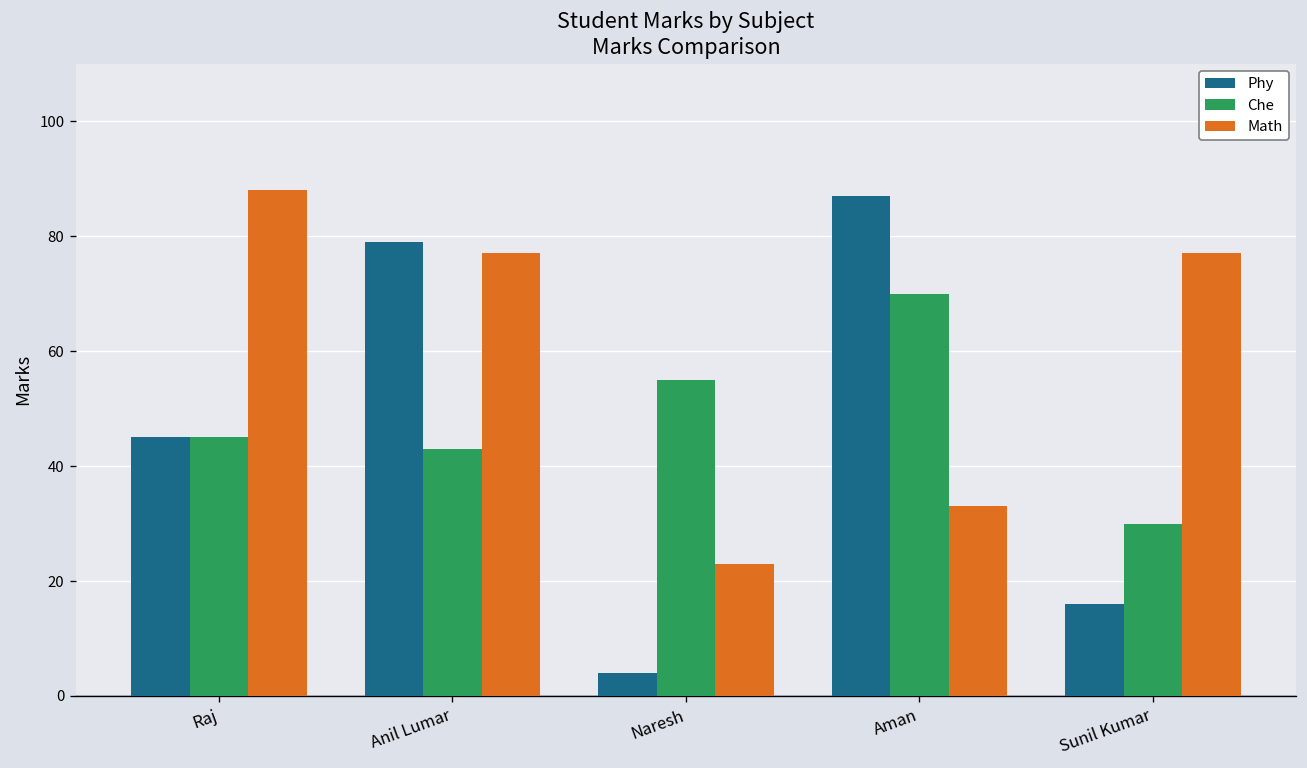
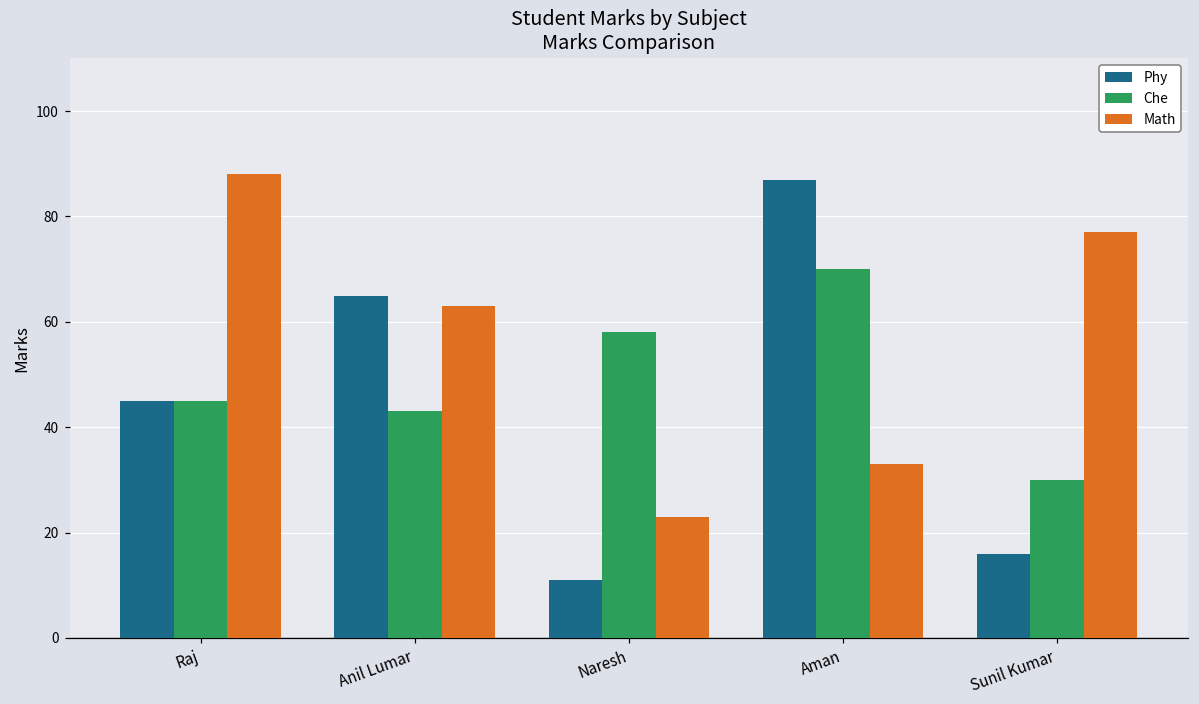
  {
    "Phy": {
      "Raj": 45,
-     "Anil Lumar": 79,
-     "Naresh": 4,
+     "Anil Lumar": 65,
+     "Naresh": 11,
      "Aman": 87,
      "Sunil Kumar": 16
    },
    "Che": {
      "Raj": 45,
      "Anil Lumar": 43,
-     "Naresh": 55,
+     "Naresh": 58,
      "Aman": 70,
      "Sunil Kumar": 30
    },
    "Math": {
      "Raj": 88,
-     "Anil Lumar": 77,
+     "Anil Lumar": 63,
      "Naresh": 23,
      "Aman": 33,
      "Sunil Kumar": 77
    }
  }
